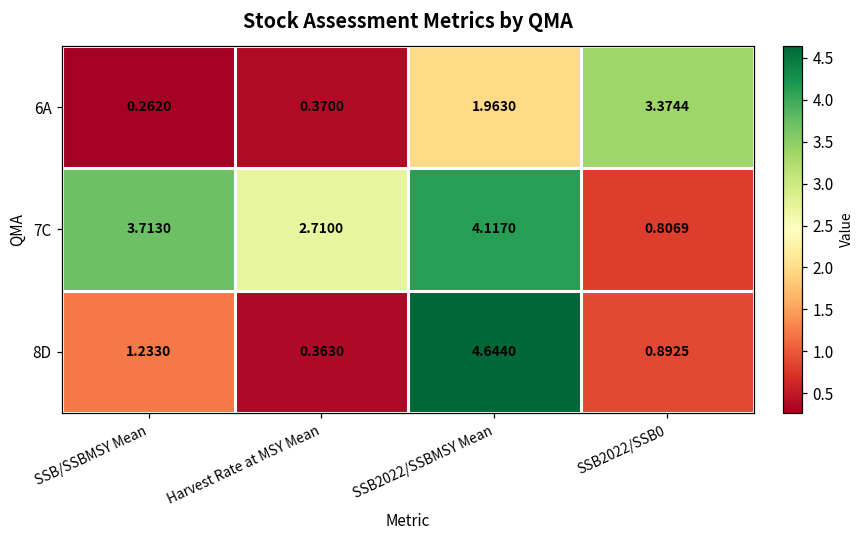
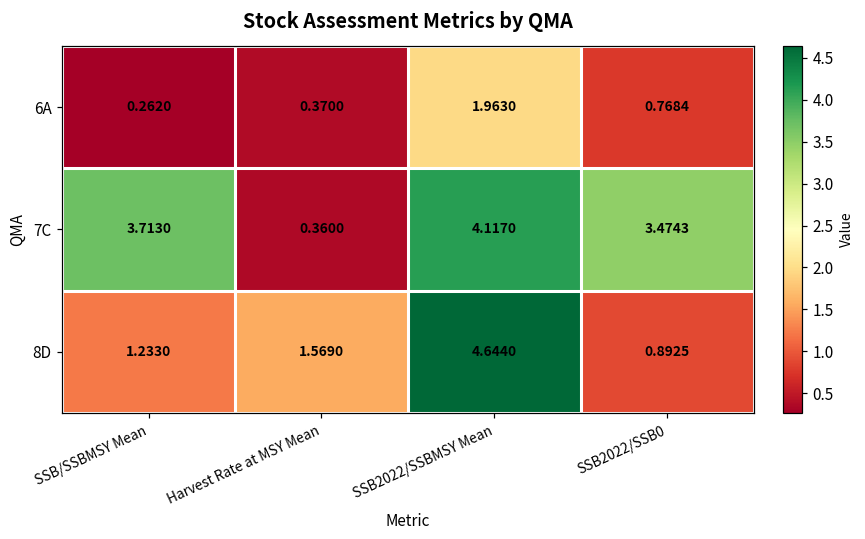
  {
    "6A": {
      "SSB/SSBMSY Mean": 0.2620,
      "Harvest Rate at MSY Mean": 0.3700,
      "SSB2022/SSBMSY Mean": 1.9630,
-     "SSB2022/SSB0": 3.3744
+     "SSB2022/SSB0": 0.7684
    },
    "7C": {
      "SSB/SSBMSY Mean": 3.7130,
-     "Harvest Rate at MSY Mean": 2.7100,
+     "Harvest Rate at MSY Mean": 0.3600,
      "SSB2022/SSBMSY Mean": 4.1170,
-     "SSB2022/SSB0": 0.8069
+     "SSB2022/SSB0": 3.4743
    },
    "8D": {
      "SSB/SSBMSY Mean": 1.2330,
-     "Harvest Rate at MSY Mean": 0.3630,
+     "Harvest Rate at MSY Mean": 1.5690,
      "SSB2022/SSBMSY Mean": 4.6440,
      "SSB2022/SSB0": 0.8925
    }
  }
